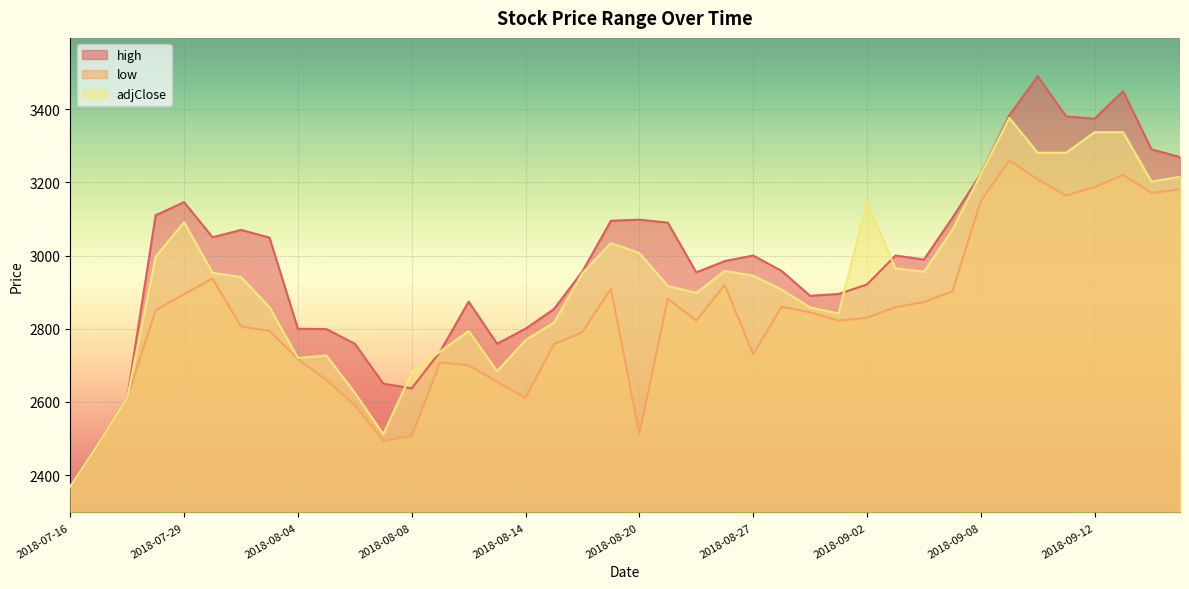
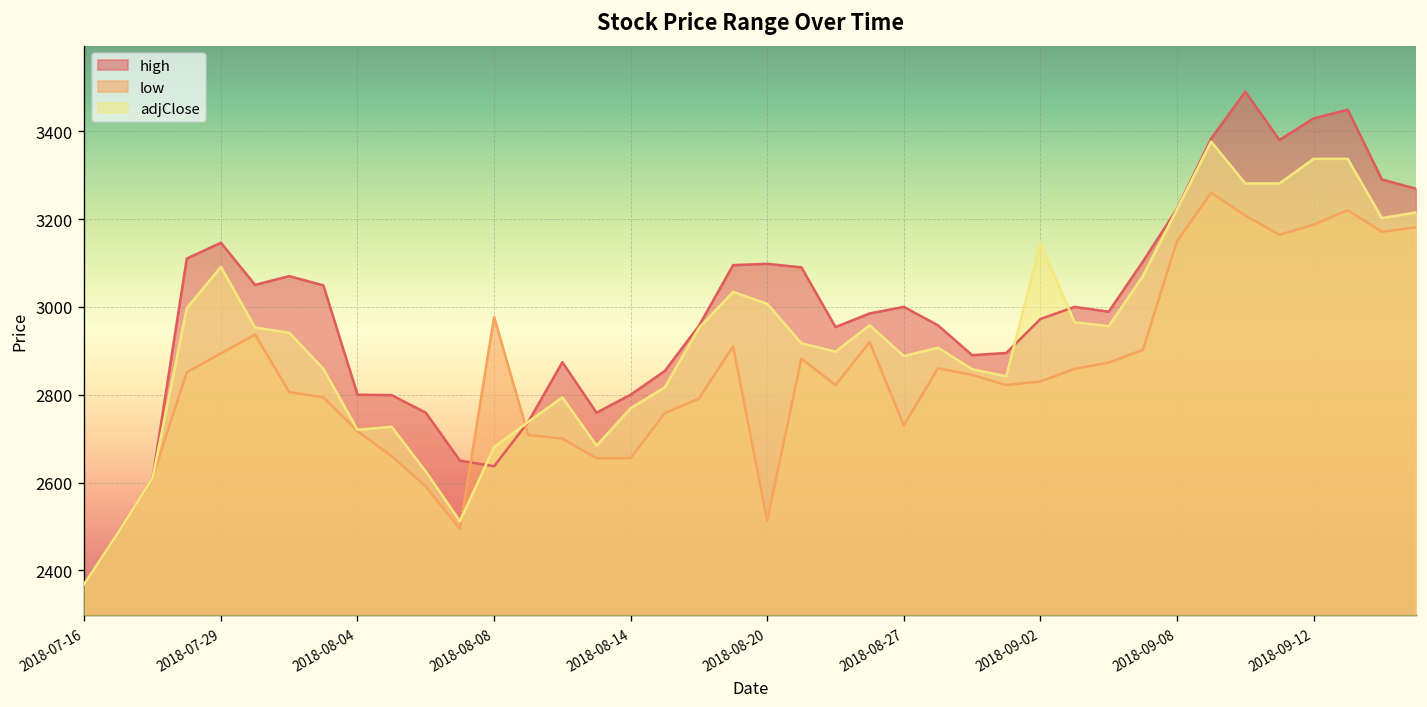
  {
    "high": {
      "2018-07-29": 3150,
      "2018-08-04": 2800,
      "2018-08-08": 2640,
      "2018-08-14": 2800,
      "2018-08-20": 3100,
      "2018-08-27": 3000,
-     "2018-09-02": 2920,
-     "2018-09-12": 3370
+     "2018-09-02": 2970,
+     "2018-09-12": 3430
    },
    "low": {
      "2018-07-29": 2890,
-     "2018-08-08": 2510,
-     "2018-08-14": 2610,
+     "2018-08-08": 2980,
+     "2018-08-14": 2660,
      "2018-08-20": 2510,
      "2018-08-27": 2730,
      "2018-09-02": 2830,
      "2018-09-08": 3150,
      "2018-09-12": 3190
    },
    "adjClose": {
      "2018-07-29": 3090,
      "2018-08-08": 2680,
      "2018-08-14": 2770,
      "2018-08-20": 3010,
-     "2018-08-27": 2950,
+     "2018-08-27": 2890,
      "2018-09-02": 3150,
      "2018-09-12": 3340
    }
  }
